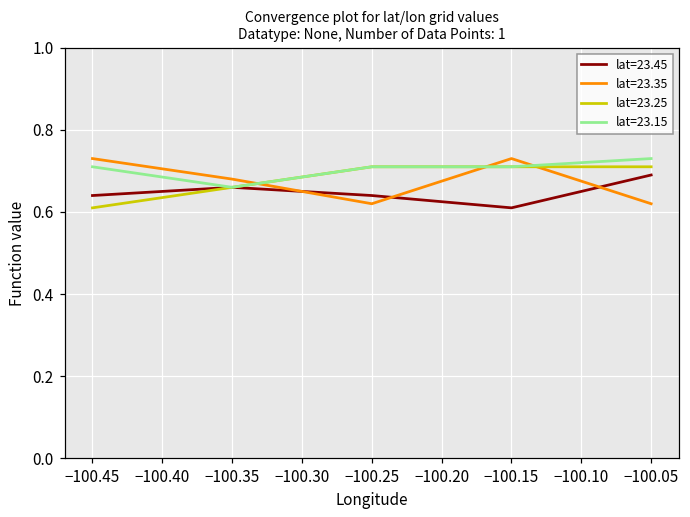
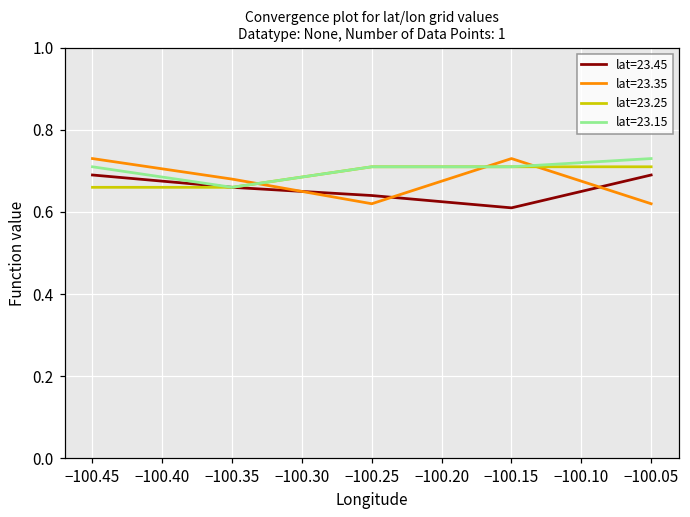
  {
    "lat=23.45": {
-     "−100.45": 0.64,
+     "−100.45": 0.69,
      "−100.25": 0.64,
      "−100.15": 0.61,
      "−100.05": 0.69
    },
    "lat=23.35": {
      "−100.45": 0.73,
      "−100.35": 0.68,
      "−100.25": 0.62,
      "−100.15": 0.73,
      "−100.05": 0.62
    },
    "lat=23.25": {
-     "−100.45": 0.61,
+     "−100.45": 0.66,
      "−100.05": 0.71
    },
    "lat=23.15": {
      "−100.45": 0.71,
      "−100.05": 0.73
    }
  }
